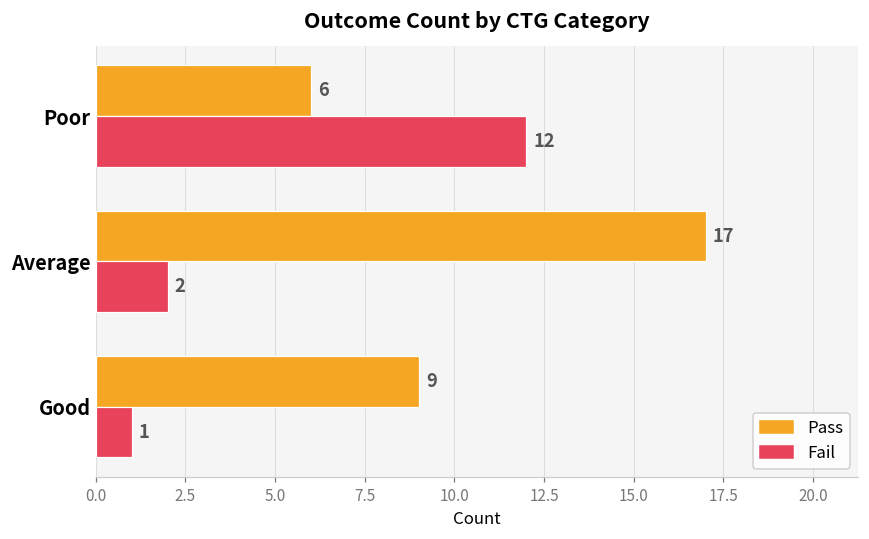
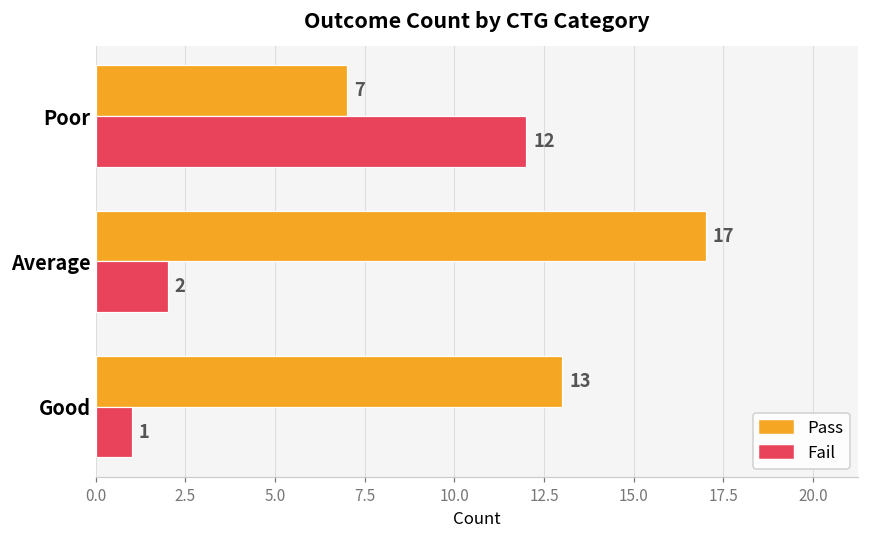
  {
    "Pass": {
-     "Poor": 6,
+     "Poor": 7,
      "Average": 17,
-     "Good": 9
+     "Good": 13
    },
    "Fail": {
      "Poor": 12,
      "Average": 2,
      "Good": 1
    }
  }
